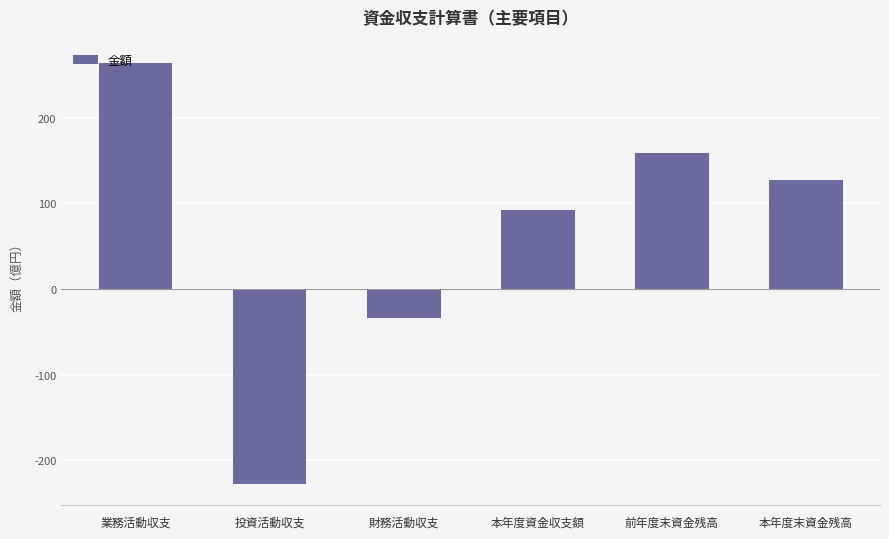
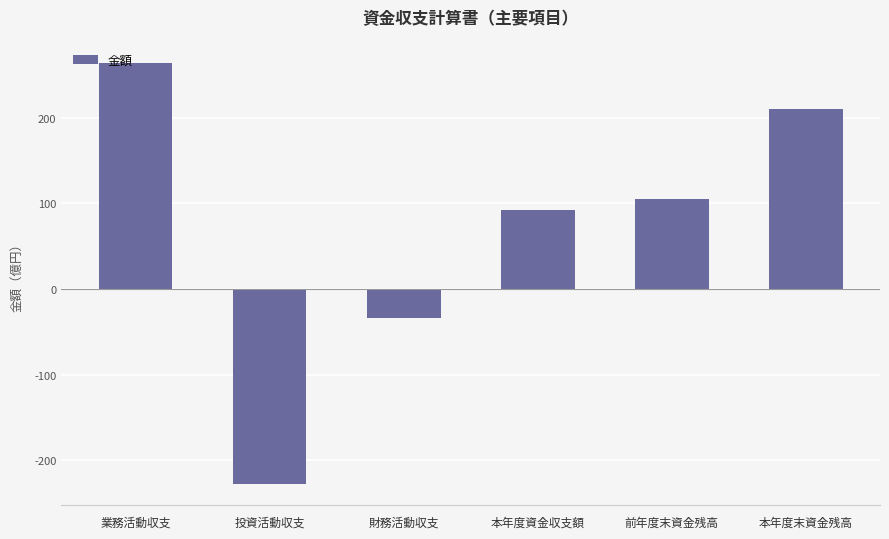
  {
    "業務活動収支": 260,
    "投資活動収支": -230,
    "財務活動収支": -30,
    "本年度資金収支額": 90,
-   "前年度末資金残高": 160,
-   "本年度末資金残高": 130
+   "前年度末資金残高": 100,
+   "本年度末資金残高": 210
  }
